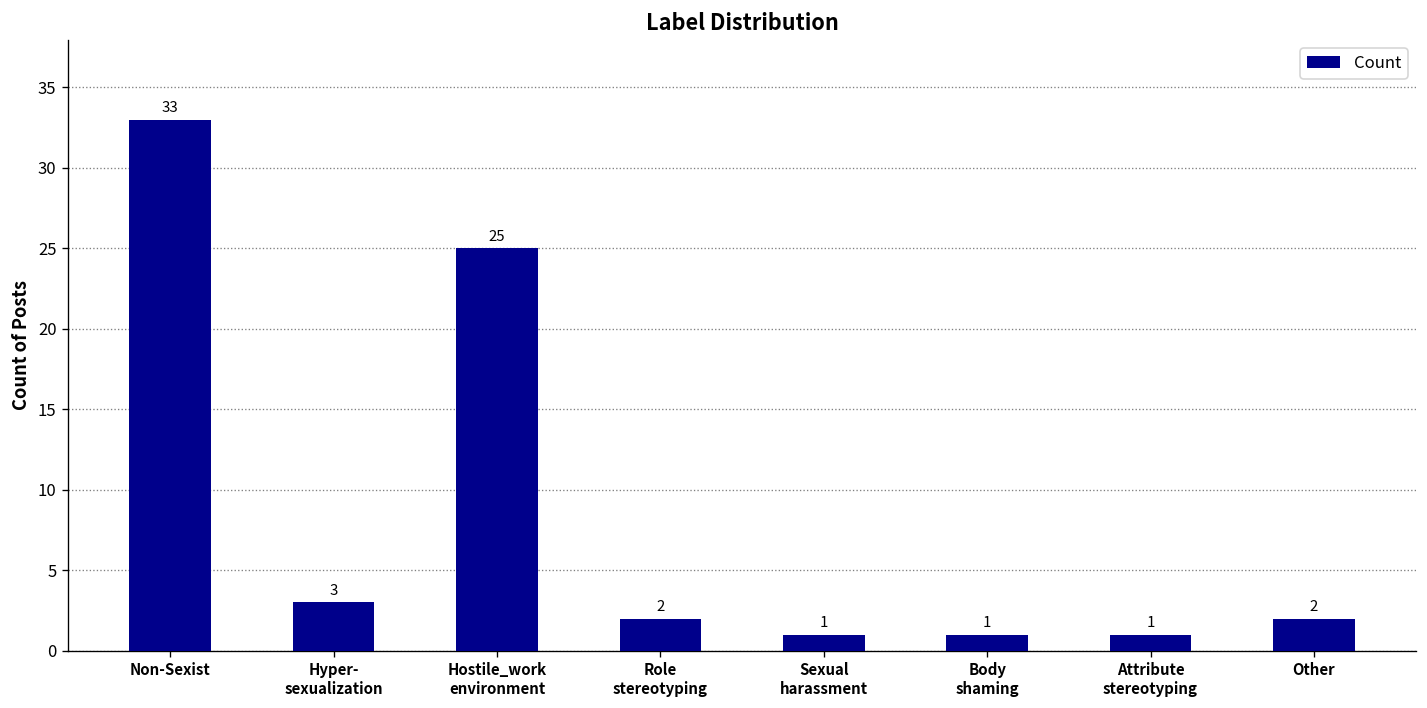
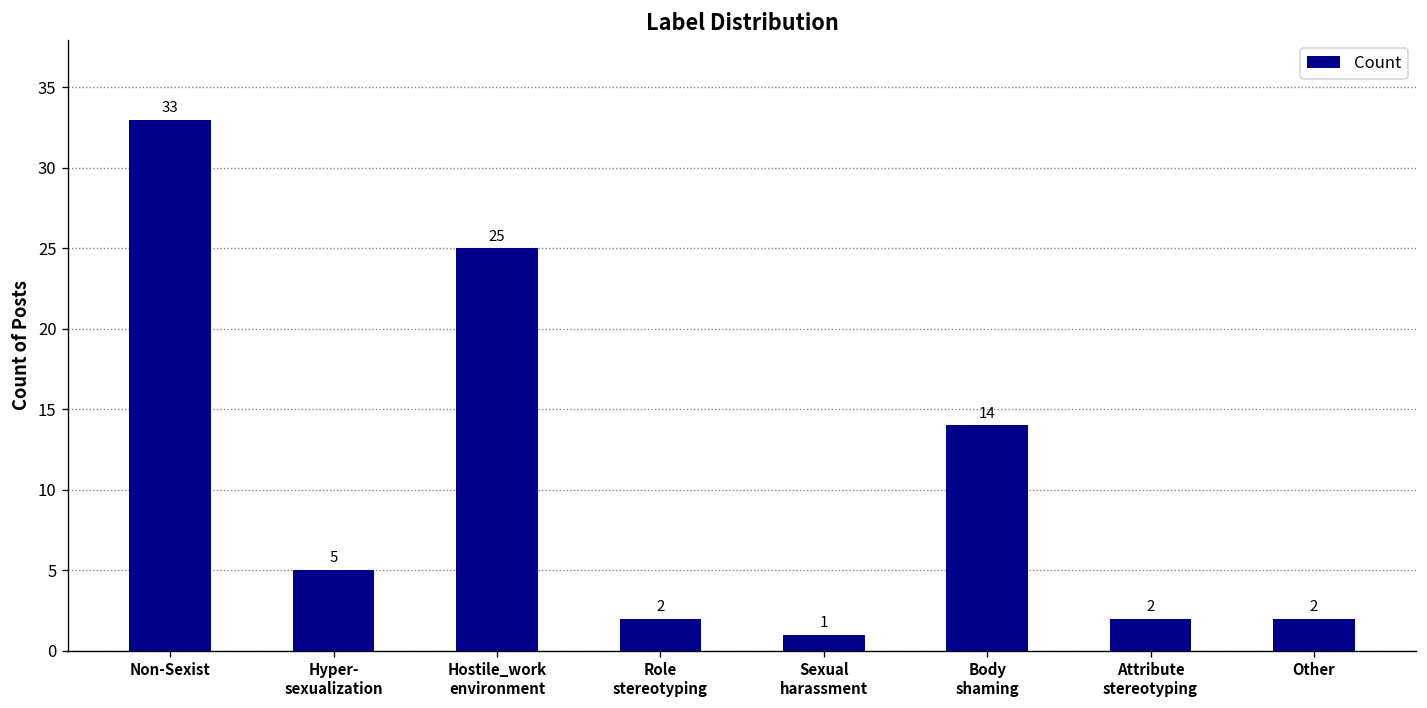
  {
    "Non-Sexist": 33,
-   "Hyper- sexualization": 3,
+   "Hyper- sexualization": 5,
    "Hostile_work environment": 25,
    "Role stereotyping": 2,
    "Sexual harassment": 1,
-   "Body shaming": 1,
-   "Attribute stereotyping": 1,
+   "Body shaming": 14,
+   "Attribute stereotyping": 2,
    "Other": 2
  }
